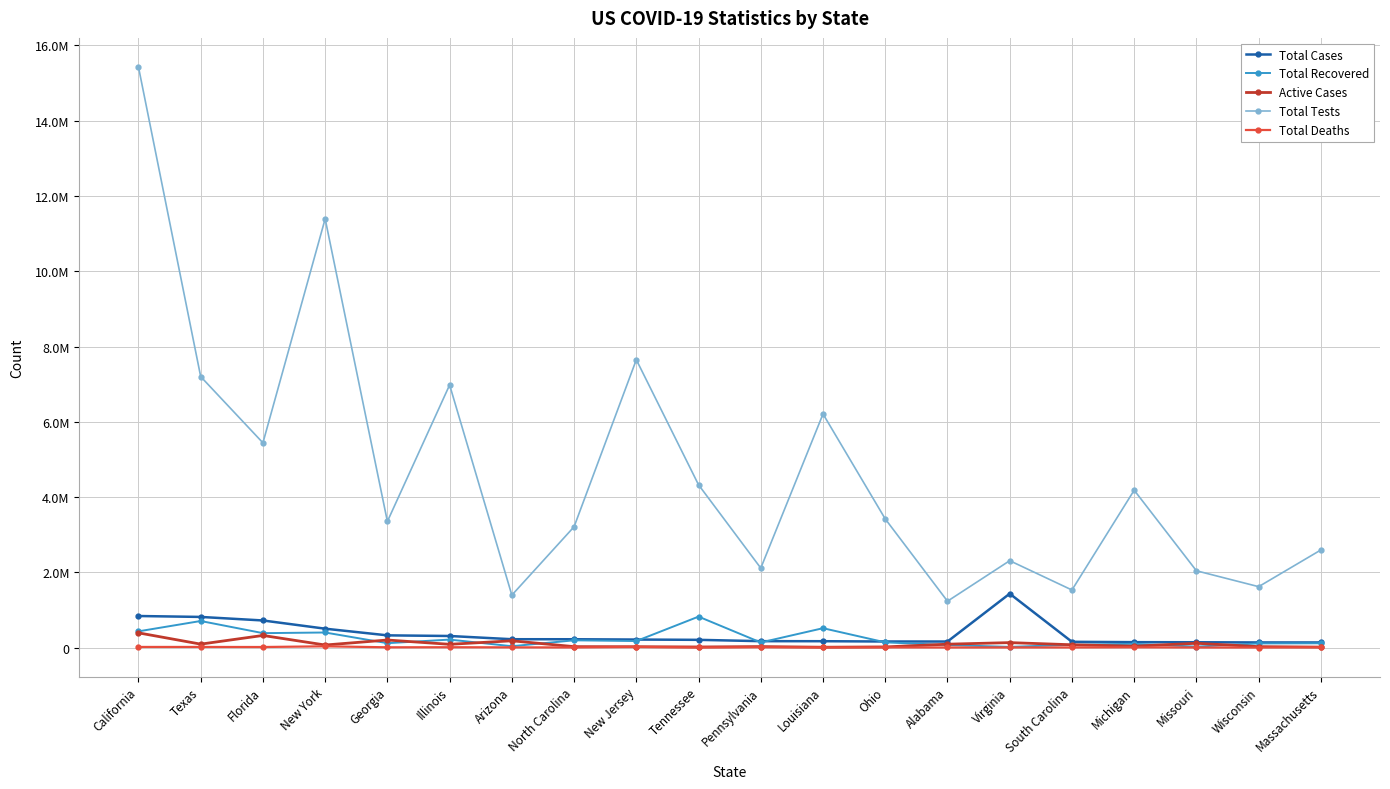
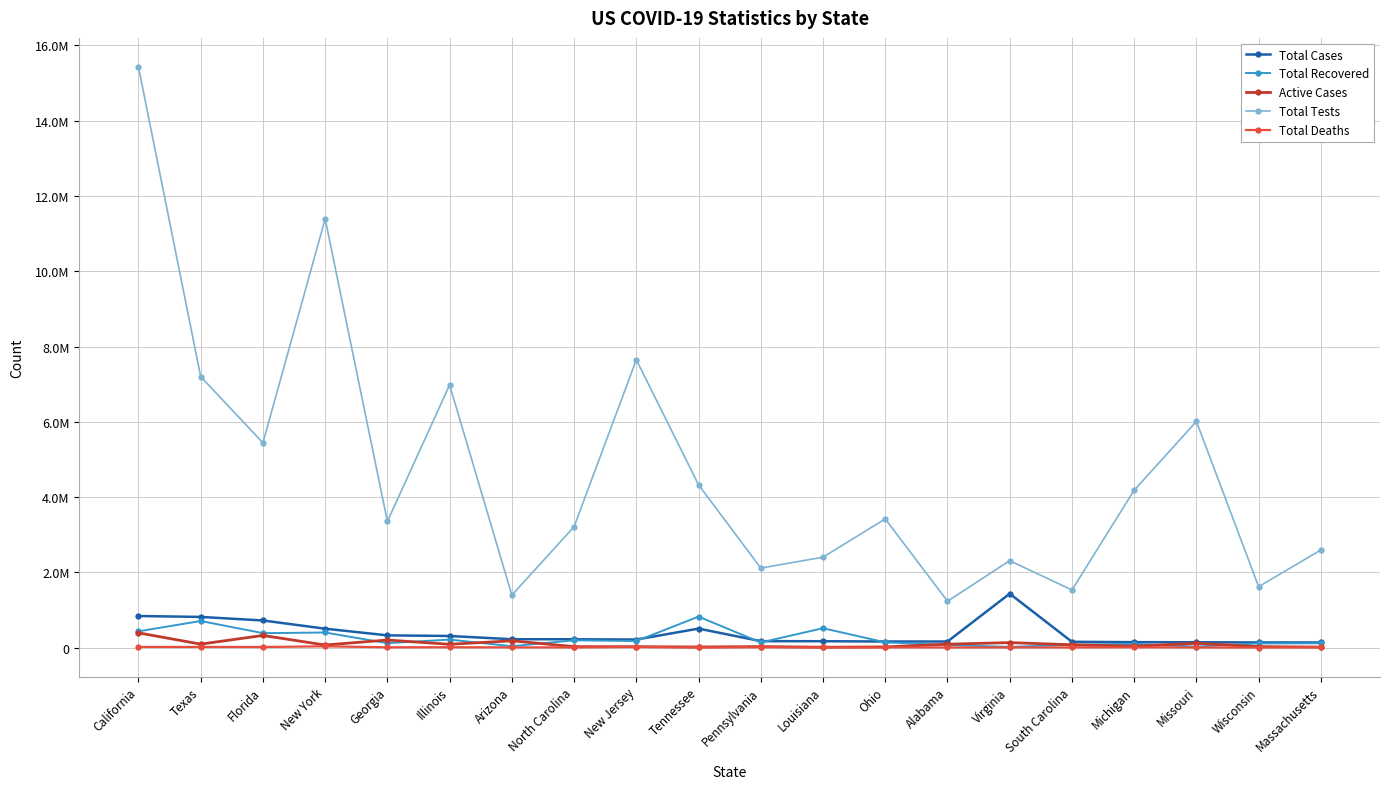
  {
    "Total Cases": {
      "California": 800000,
      "Texas": 800000,
      "Florida": 700000,
      "New York": 500000,
      "Georgia": 300000,
      "Illinois": 300000,
-     "Tennessee": 200000,
+     "Tennessee": 500000,
      "Louisiana": 200000,
      "Alabama": 200000,
      "Virginia": 1400000,
      "South Carolina": 200000
    },
    "Total Recovered": {
      "Texas": 700000,
      "New York": 400000,
      "Georgia": 100000,
      "Illinois": 200000,
      "Tennessee": 800000,
      "Louisiana": 500000
    },
    "Total Tests": {
      "California": 15400000,
      "Texas": 7200000,
      "Florida": 5400000,
      "New York": 11400000,
      "Georgia": 3400000,
      "Illinois": 7000000,
      "Arizona": 1400000,
      "North Carolina": 3200000,
      "New Jersey": 7600000,
      "Tennessee": 4300000,
      "Pennsylvania": 2100000,
-     "Louisiana": 6200000,
+     "Louisiana": 2400000,
      "Ohio": 3400000,
      "Alabama": 1200000,
      "Virginia": 2300000,
      "South Carolina": 1500000,
      "Michigan": 4200000,
-     "Missouri": 2000000,
+     "Missouri": 6000000,
      "Wisconsin": 1600000,
      "Massachusetts": 2600000
    }
  }
